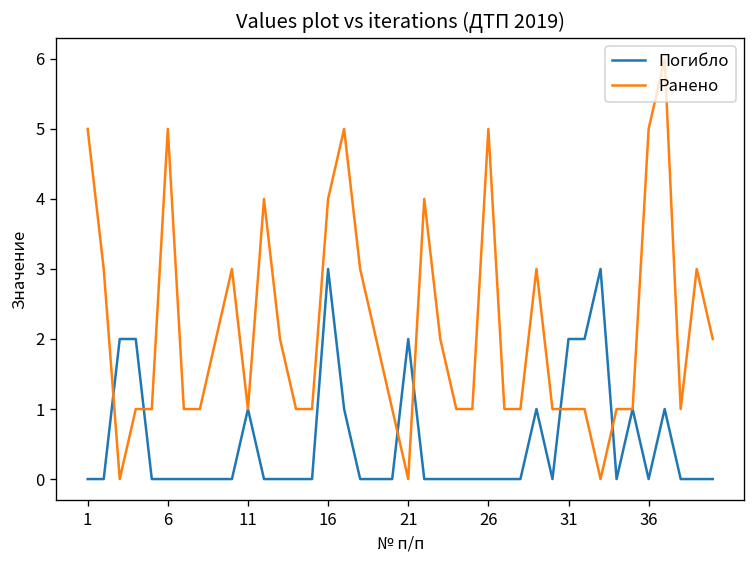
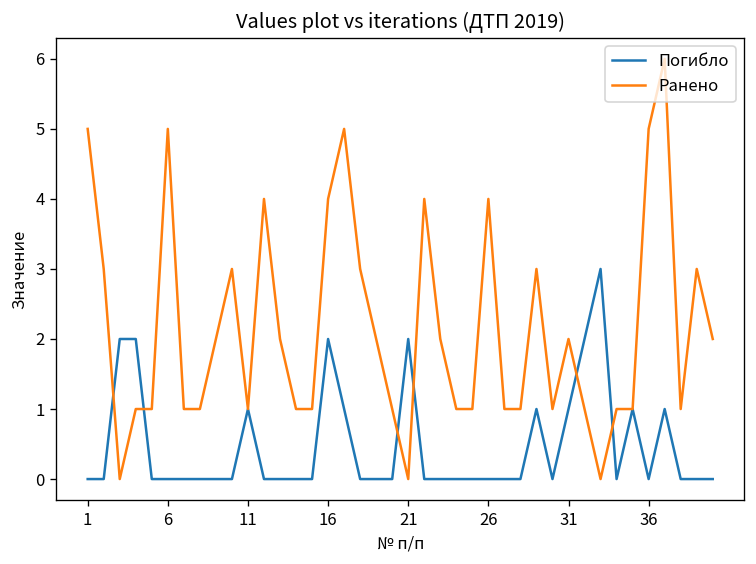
  {
    "Погибло": {
      "1": 0,
      "6": 0,
-     "16": 3,
+     "16": 2,
      "21": 2,
      "26": 0,
-     "31": 2,
+     "31": 1,
      "36": 0
    },
    "Ранено": {
      "1": 5,
      "6": 5,
      "16": 4,
      "21": 0,
-     "26": 5,
-     "31": 1,
+     "26": 4,
+     "31": 2,
      "36": 5
    }
  }
